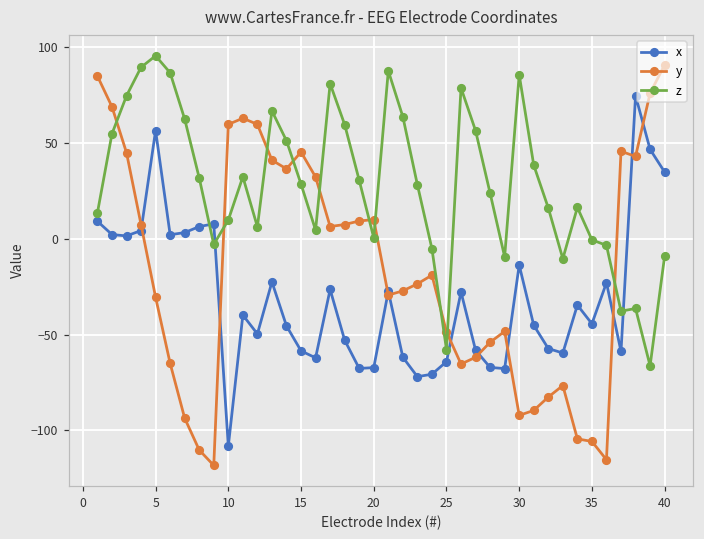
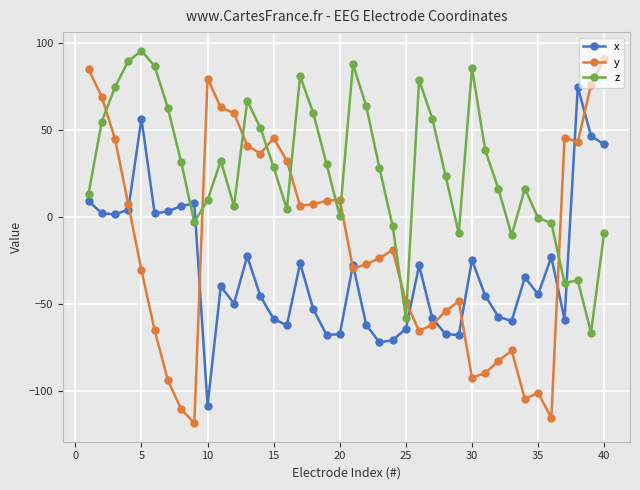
  {
    "x": {
      "5": 56,
      "10": -108,
      "15": -59,
      "20": -67,
      "25": -64,
-     "30": -14,
+     "30": -25,
      "35": -44,
-     "40": 35
+     "40": 42
    },
    "y": {
      "5": -31,
-     "10": 60,
+     "10": 80,
      "15": 45,
      "20": 10,
      "25": -49,
      "30": -92,
-     "35": -106
+     "35": -101
    },
    "z": {
      "5": 95,
      "10": 10,
      "15": 29,
      "20": 0,
      "25": -58,
      "30": 86,
      "35": -1,
      "40": -9
    }
  }
